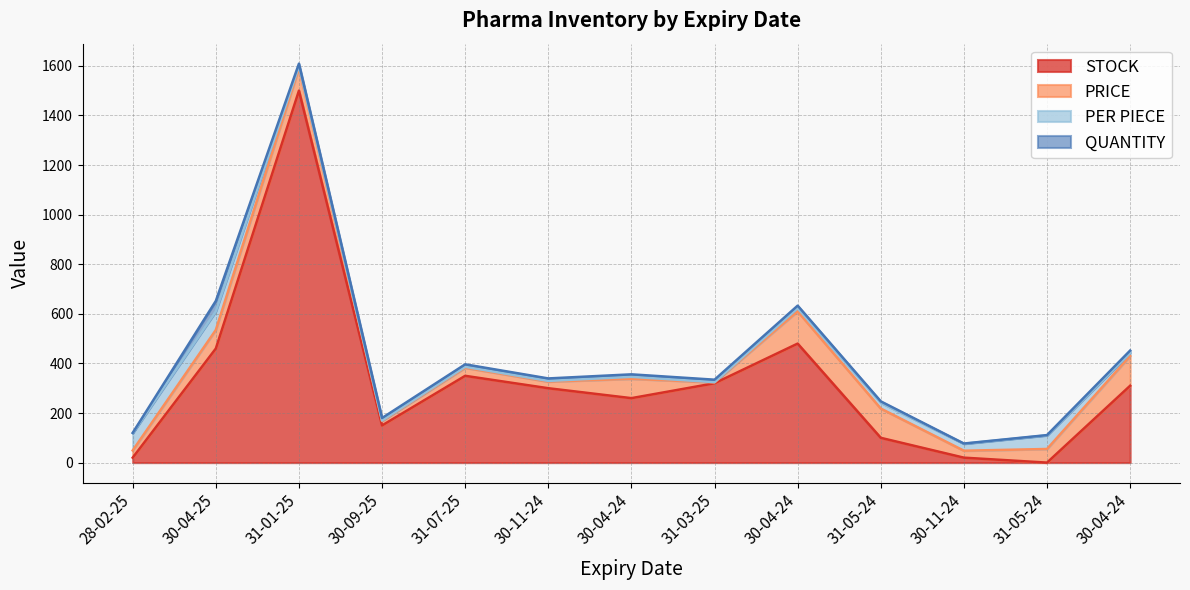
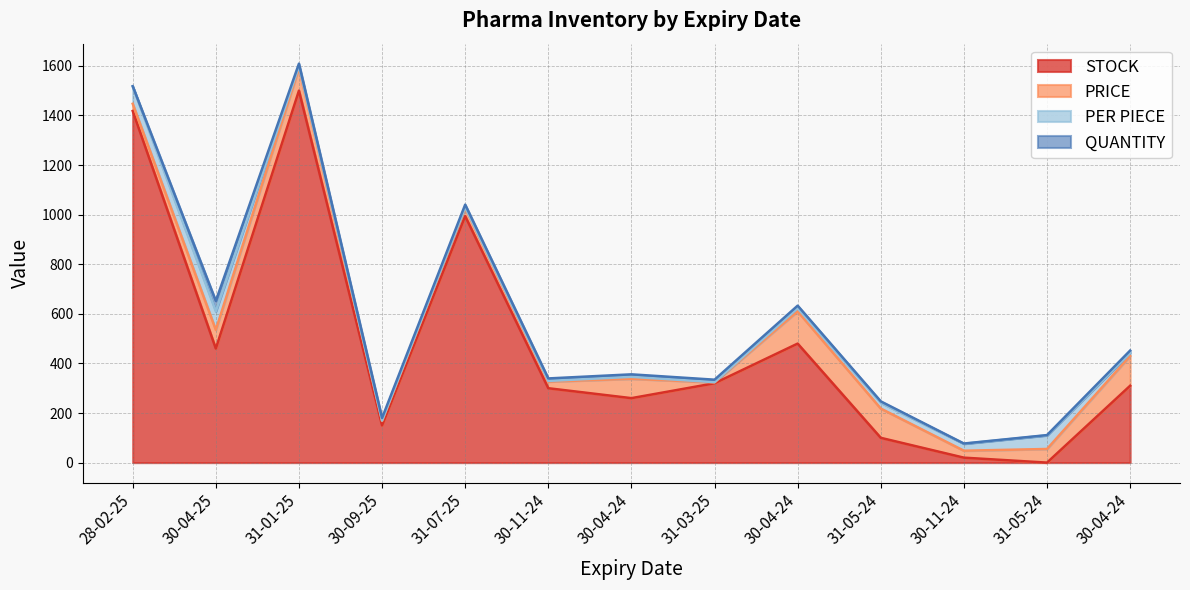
  {
    "STOCK": {
-     "28-02-25": 20,
+     "28-02-25": 1420,
      "30-04-25": 460,
      "31-01-25": 1500,
      "30-09-25": 150,
-     "31-07-25": 350
+     "31-07-25": 990
    },
    "PRICE": {
      "28-02-25": 30,
      "30-04-25": 80
    },
    "PER PIECE": {
      "30-04-25": 80
    },
    "QUANTITY": {
      "30-04-25": 40
    }
  }
